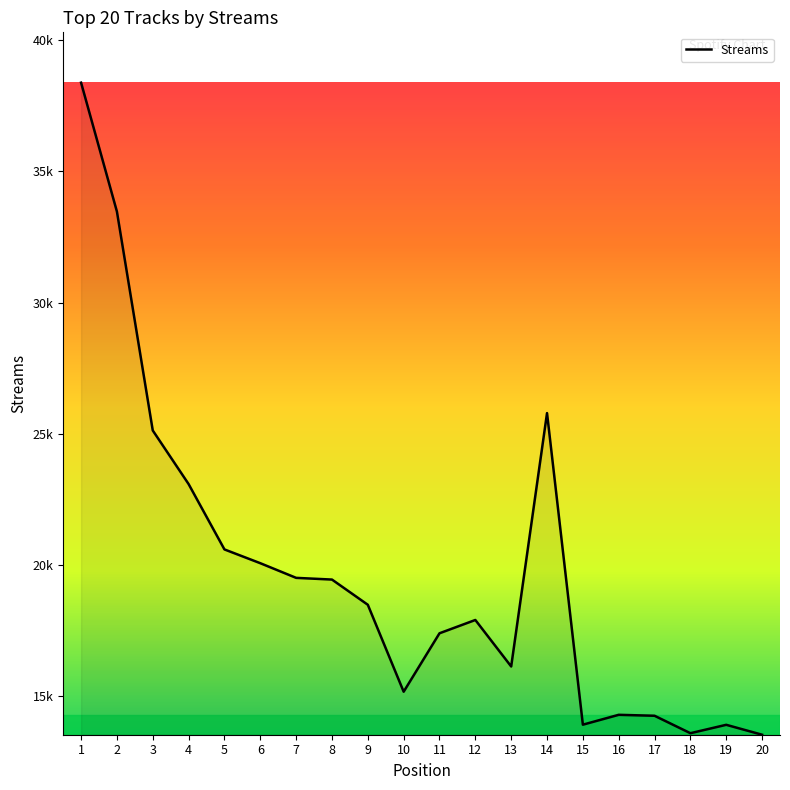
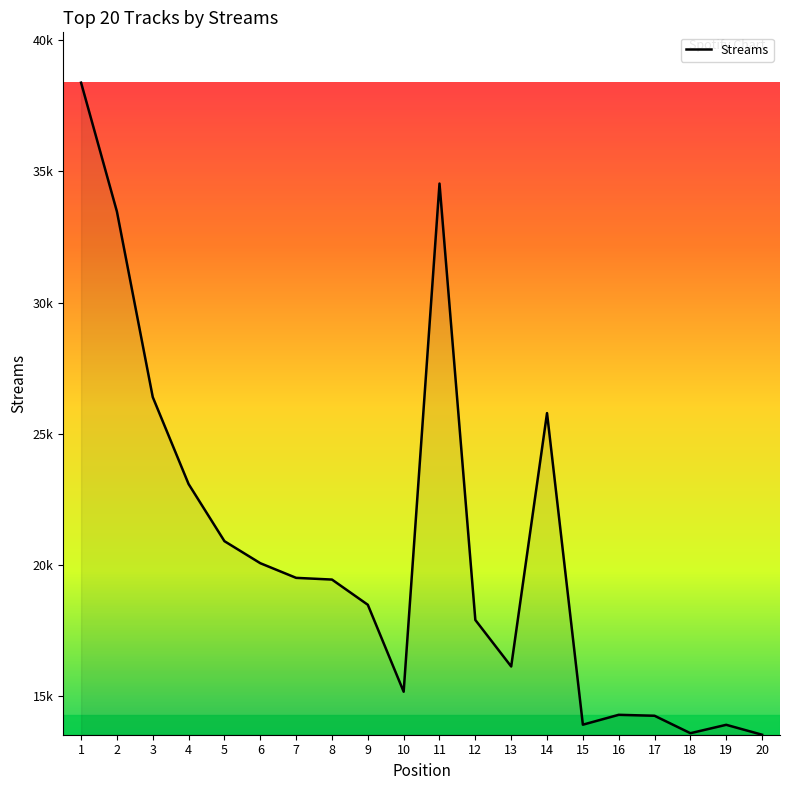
  {
    "1": 38400,
    "2": 33500,
-   "3": 25100,
+   "3": 26400,
    "4": 23100,
-   "5": 20600,
+   "5": 20900,
    "6": 20100,
    "7": 19500,
    "8": 19400,
    "9": 18500,
    "10": 15200,
-   "11": 17400,
+   "11": 34500,
    "12": 17900,
    "13": 16100,
    "14": 25800,
    "16": 14300
  }
